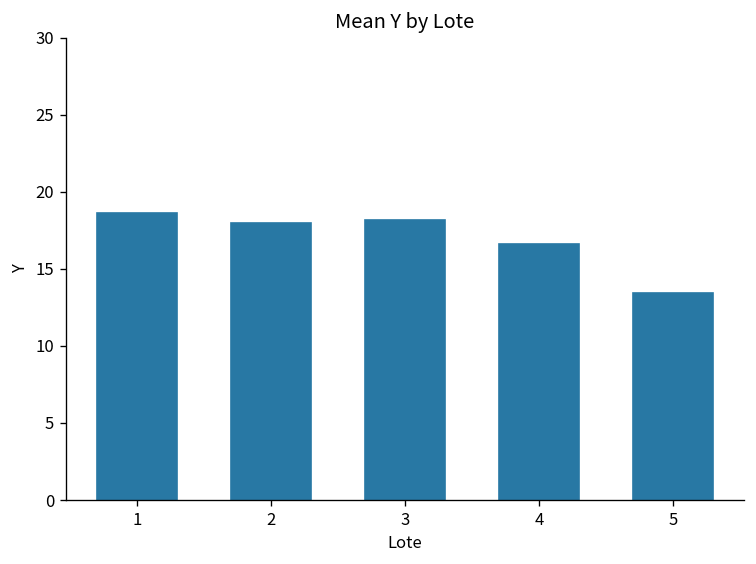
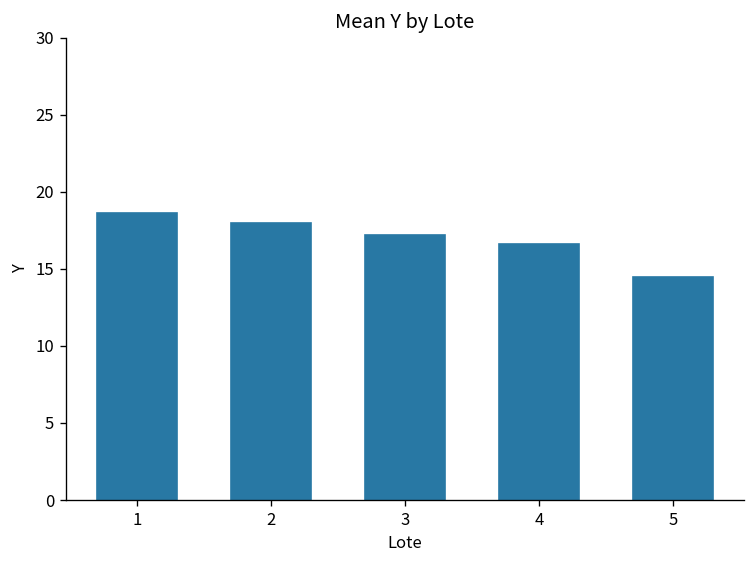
  {
    "1": 18.6,
    "2": 18.0,
-   "3": 18.2,
+   "3": 17.2,
    "4": 16.6,
-   "5": 13.4
+   "5": 14.5
  }
